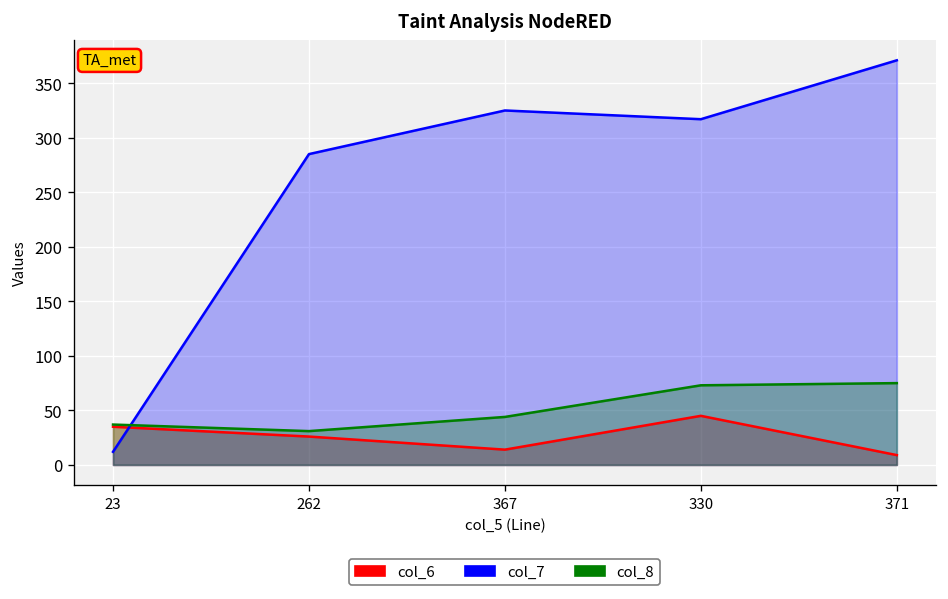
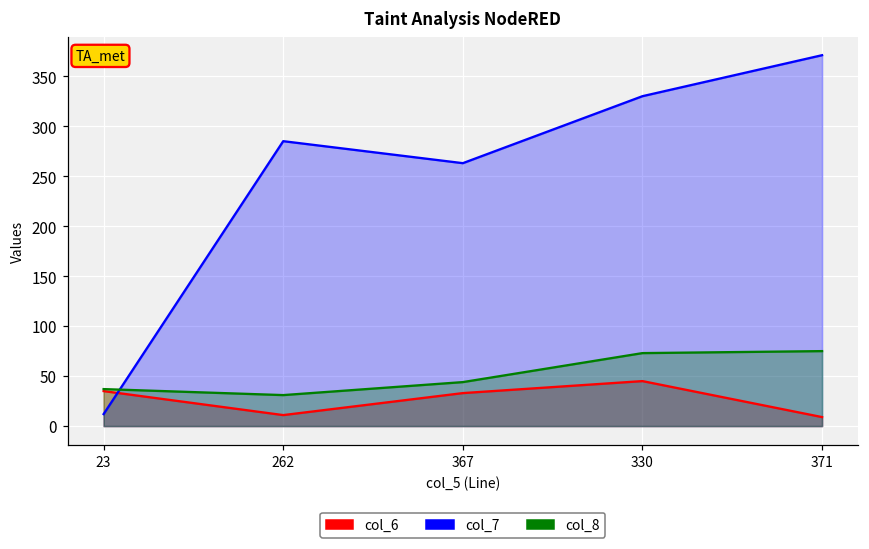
  {
    "col_6": {
-     "262": 30,
-     "367": 10,
+     "262": 10,
+     "367": 30,
      "330": 50,
      "371": 10
    },
    "col_7": {
      "23": 10,
      "262": 290,
-     "367": 330,
-     "330": 320,
+     "367": 260,
+     "330": 330,
      "371": 370
    },
    "col_8": {
      "262": 30,
      "367": 40,
      "330": 70,
      "371": 80
    }
  }
